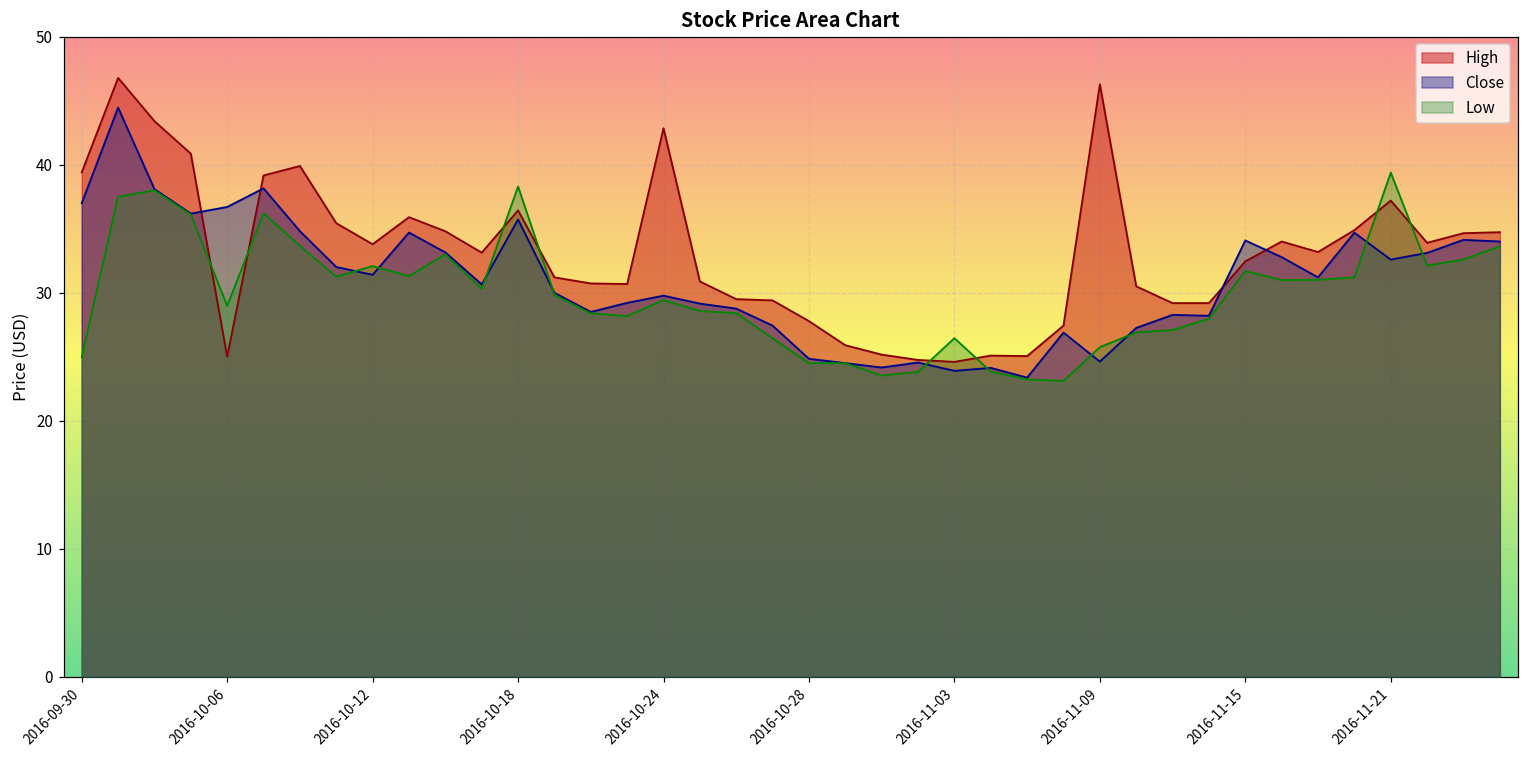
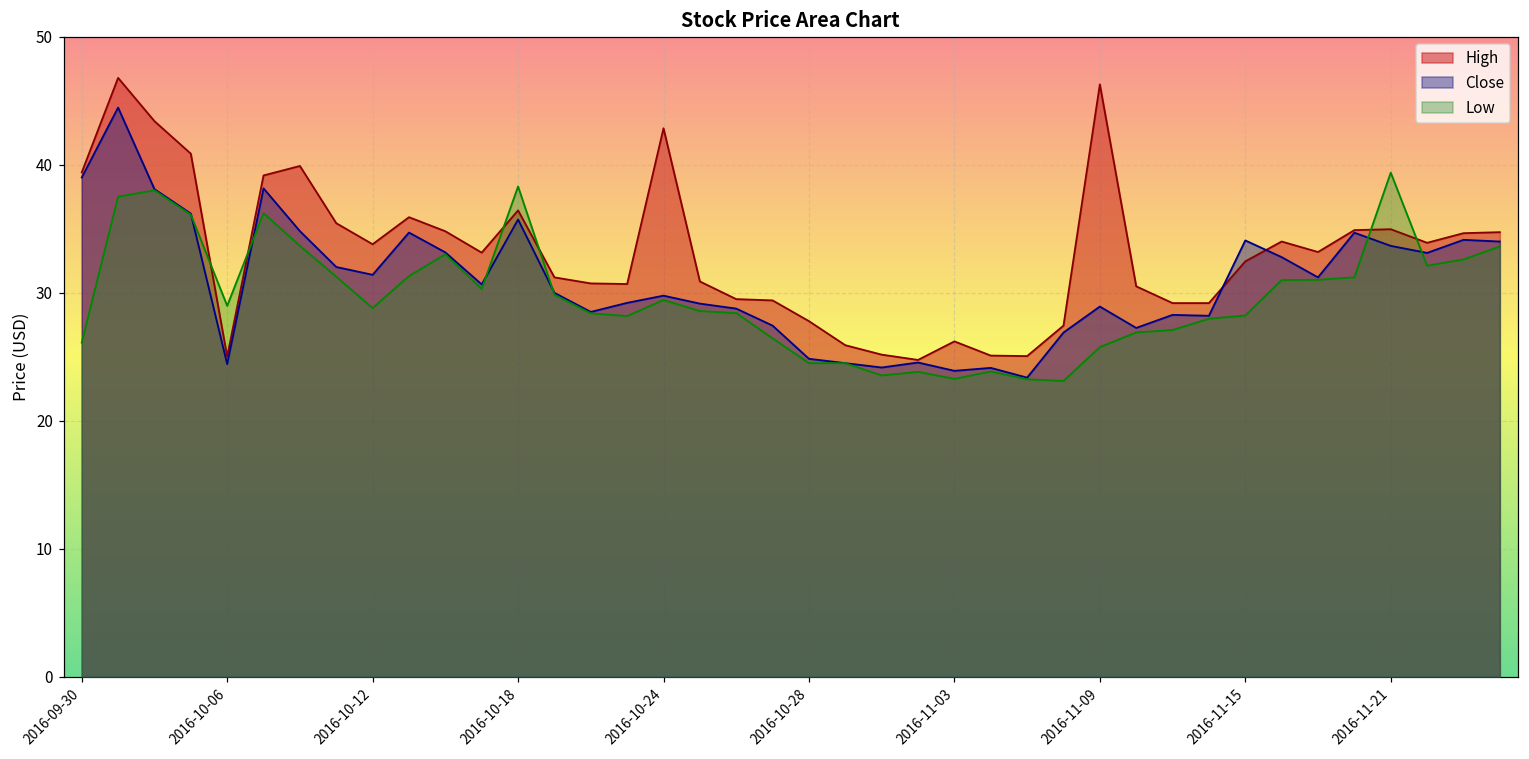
  {
    "High": {
      "2016-09-30": 39.4,
      "2016-10-06": 25.0,
      "2016-10-12": 33.8,
      "2016-10-18": 36.4,
      "2016-10-24": 42.8,
      "2016-10-28": 27.8,
-     "2016-11-03": 24.6,
+     "2016-11-03": 26.2,
      "2016-11-09": 46.3,
      "2016-11-15": 32.5,
-     "2016-11-21": 37.2
+     "2016-11-21": 35.0
    },
    "Close": {
-     "2016-09-30": 37,
-     "2016-10-06": 36.7,
+     "2016-09-30": 39,
+     "2016-10-06": 24.4,
      "2016-10-12": 31.4,
      "2016-10-18": 35.7,
      "2016-10-24": 29.8,
      "2016-10-28": 24.8,
      "2016-11-03": 23.9,
-     "2016-11-09": 24.6,
+     "2016-11-09": 28.9,
      "2016-11-15": 34.1,
-     "2016-11-21": 32.6
+     "2016-11-21": 33.7
    },
    "Low": {
-     "2016-09-30": 25.0,
+     "2016-09-30": 26.1,
      "2016-10-06": 29.0,
-     "2016-10-12": 32.1,
+     "2016-10-12": 28.8,
      "2016-10-18": 38.3,
      "2016-10-24": 29.4,
      "2016-10-28": 24.5,
-     "2016-11-03": 26.5,
+     "2016-11-03": 23.3,
      "2016-11-09": 25.8,
-     "2016-11-15": 31.7,
+     "2016-11-15": 28.2,
      "2016-11-21": 39.4
    }
  }
